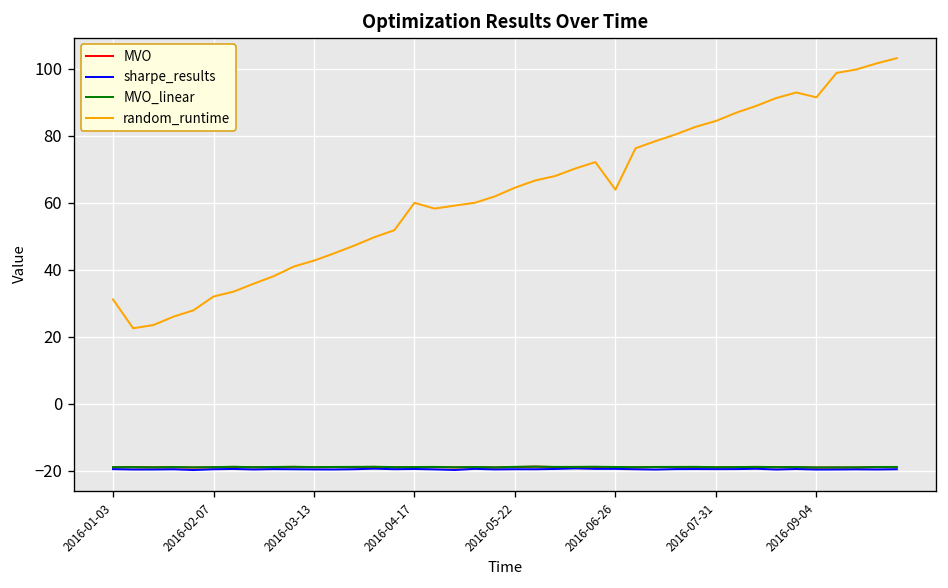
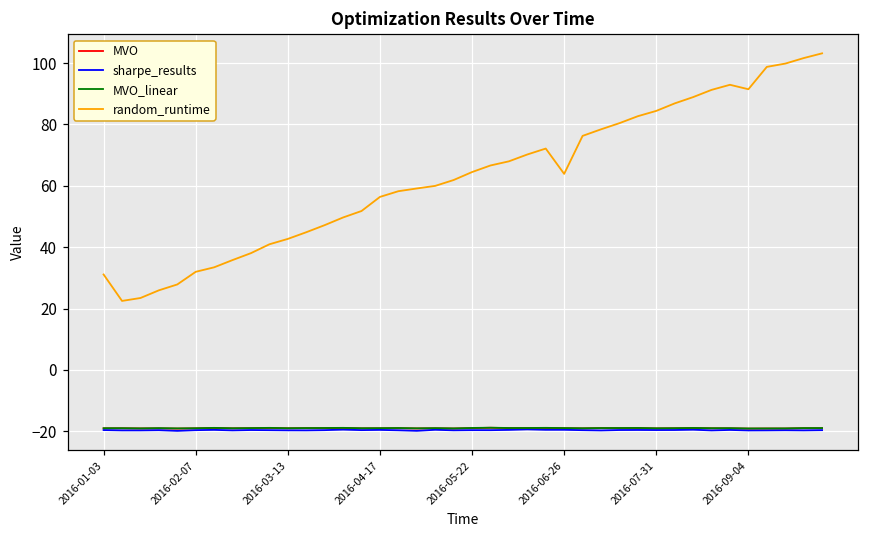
  {
    "random_runtime": {
      "2016-01-03": 31,
      "2016-02-07": 32,
      "2016-03-13": 43,
-     "2016-04-17": 60,
+     "2016-04-17": 56,
      "2016-05-22": 64,
      "2016-06-26": 64,
      "2016-07-31": 84,
      "2016-09-04": 91
    }
  }
